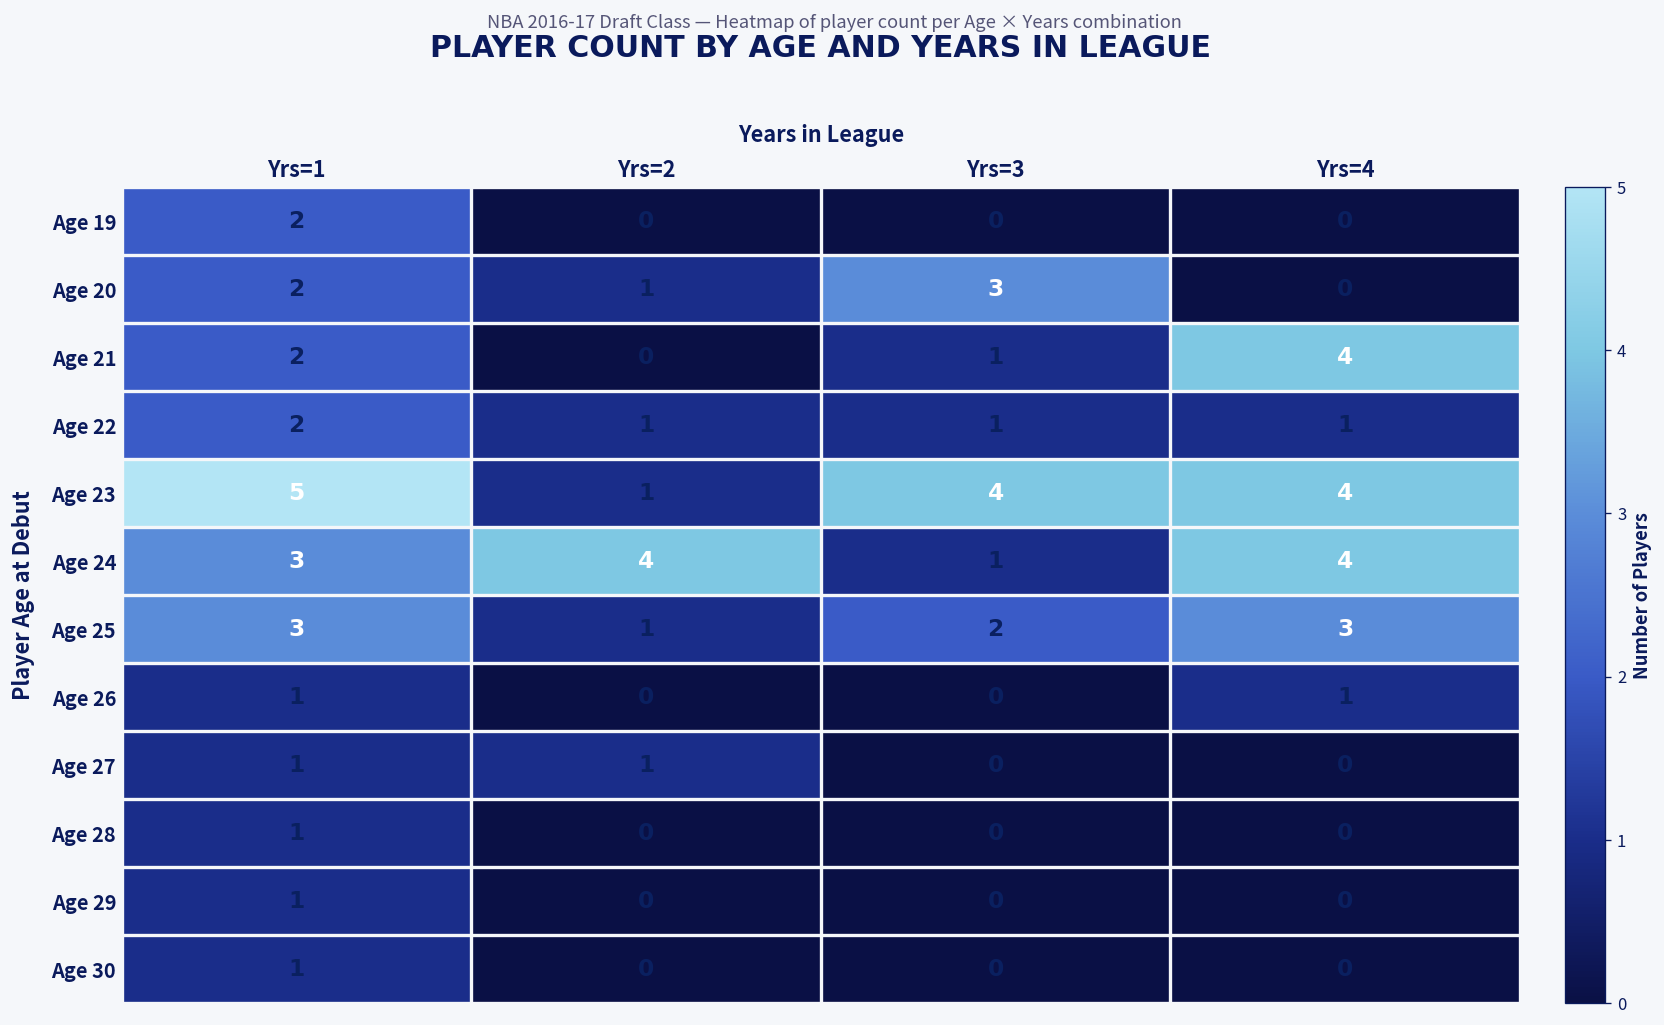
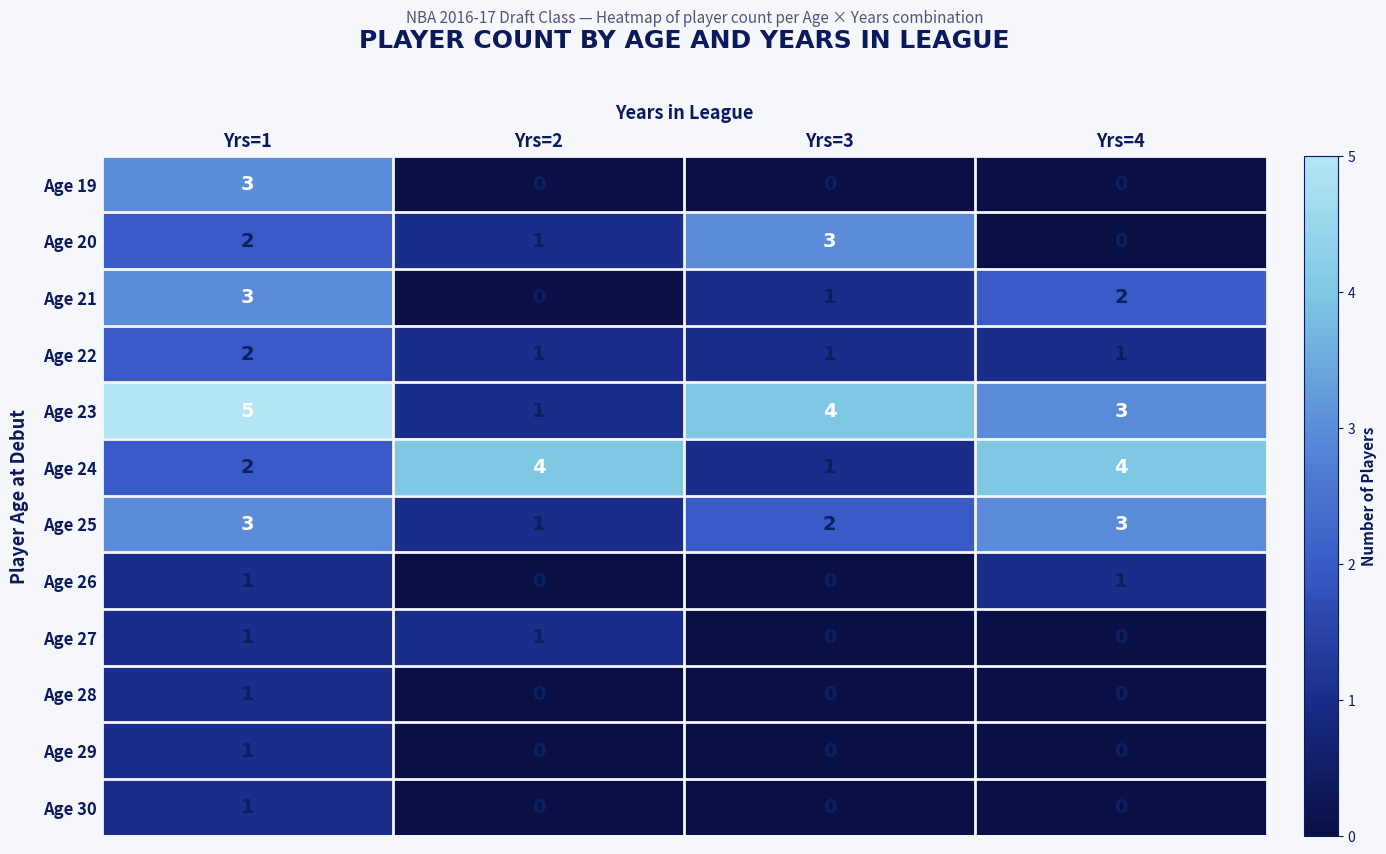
  {
    "Age 19": {
-     "Yrs=1": 2
+     "Yrs=1": 3
    },
    "Age 20": {
      "Yrs=1": 2,
      "Yrs=3": 3
    },
    "Age 21": {
-     "Yrs=1": 2,
-     "Yrs=4": 4
+     "Yrs=1": 3,
+     "Yrs=4": 2
    },
    "Age 22": {
      "Yrs=1": 2
    },
    "Age 23": {
      "Yrs=1": 5,
      "Yrs=3": 4,
-     "Yrs=4": 4
+     "Yrs=4": 3
    },
    "Age 24": {
-     "Yrs=1": 3,
+     "Yrs=1": 2,
      "Yrs=2": 4,
      "Yrs=4": 4
    },
    "Age 25": {
      "Yrs=1": 3,
      "Yrs=3": 2,
      "Yrs=4": 3
    }
  }
